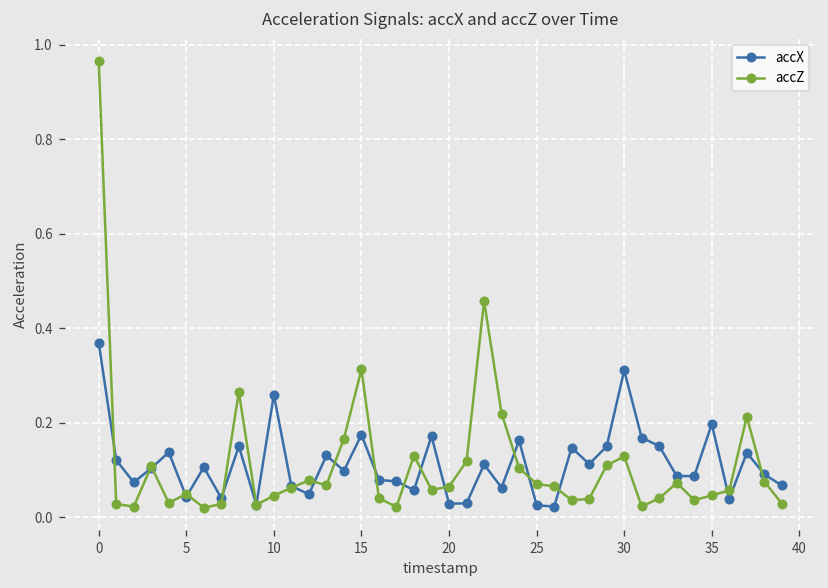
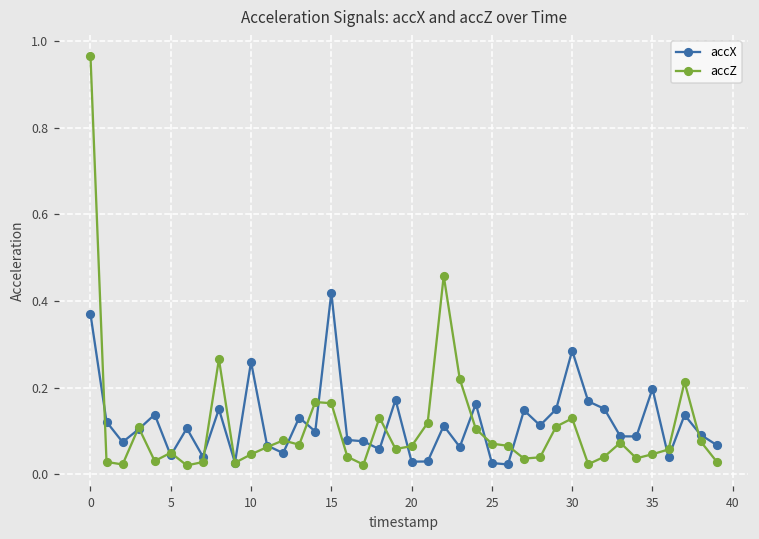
  {
    "accX": {
      "0": 0.37,
      "10": 0.26,
-     "15": 0.17,
+     "15": 0.42,
      "20": 0.03,
      "25": 0.03,
-     "30": 0.31,
+     "30": 0.29,
      "35": 0.20
    },
    "accZ": {
      "0": 0.97,
      "10": 0.05,
-     "15": 0.31,
+     "15": 0.16,
      "20": 0.07,
      "25": 0.07,
      "30": 0.13,
      "35": 0.05
    }
  }
